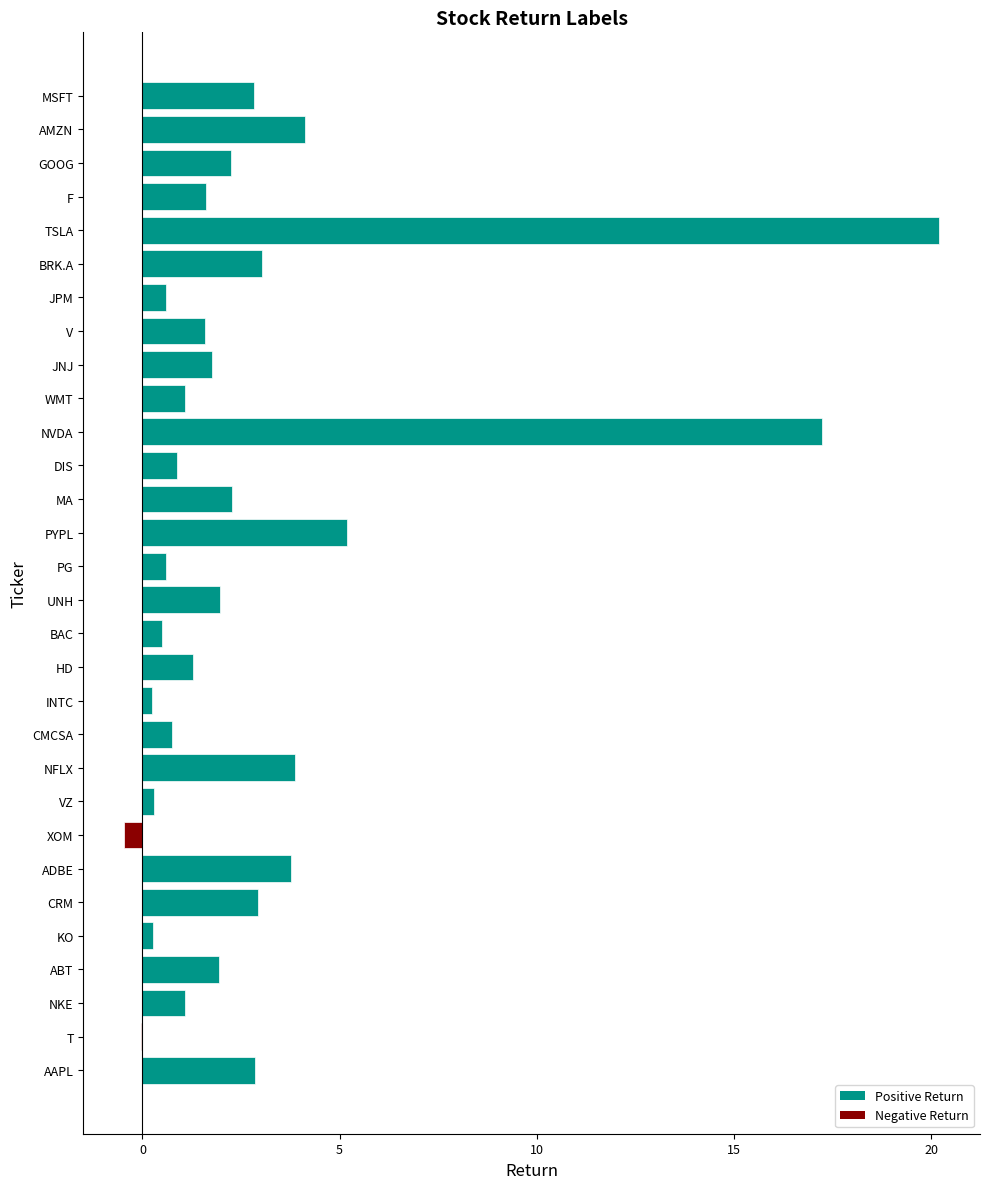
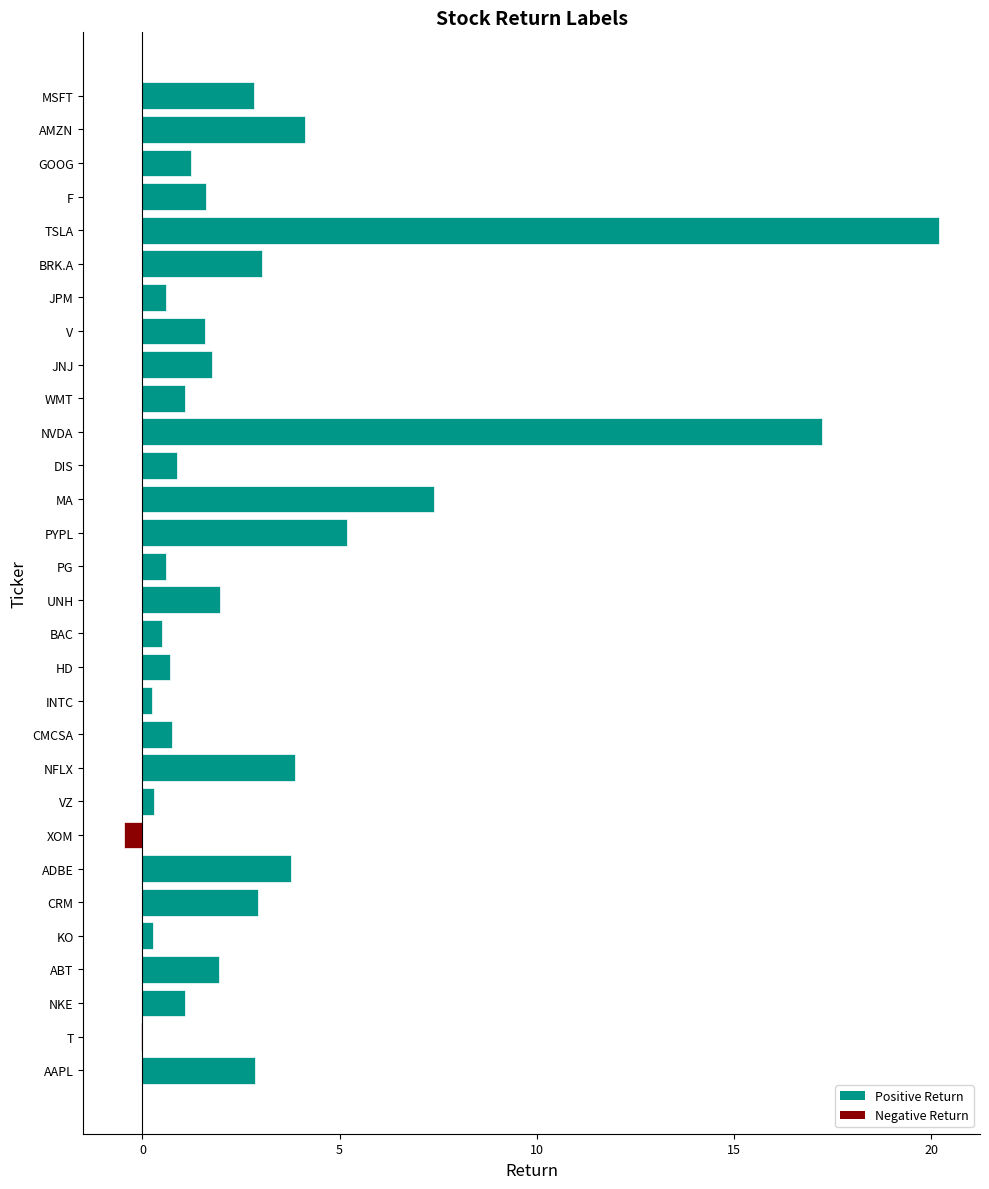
  {
    "MSFT": 2.8,
    "AMZN": 4.1,
-   "GOOG": 2.2,
+   "GOOG": 1.2,
    "F": 1.6,
    "TSLA": 20.2,
    "BRK.A": 3.0,
    "JPM": 0.6,
    "V": 1.6,
    "JNJ": 1.8,
    "WMT": 1.1,
    "NVDA": 17.2,
    "DIS": 0.9,
-   "MA": 2.3,
+   "MA": 7.4,
    "PYPL": 5.2,
    "PG": 0.6,
    "UNH": 2.0,
    "BAC": 0.5,
-   "HD": 1.3,
+   "HD": 0.7,
    "INTC": 0.3,
    "CMCSA": 0.7,
    "NFLX": 3.9,
    "VZ": 0.3,
    "XOM": -0.5,
    "ADBE": 3.8,
    "CRM": 2.9,
    "KO": 0.3,
    "ABT": 1.9,
    "NKE": 1.1,
    "AAPL": 2.9
  }
